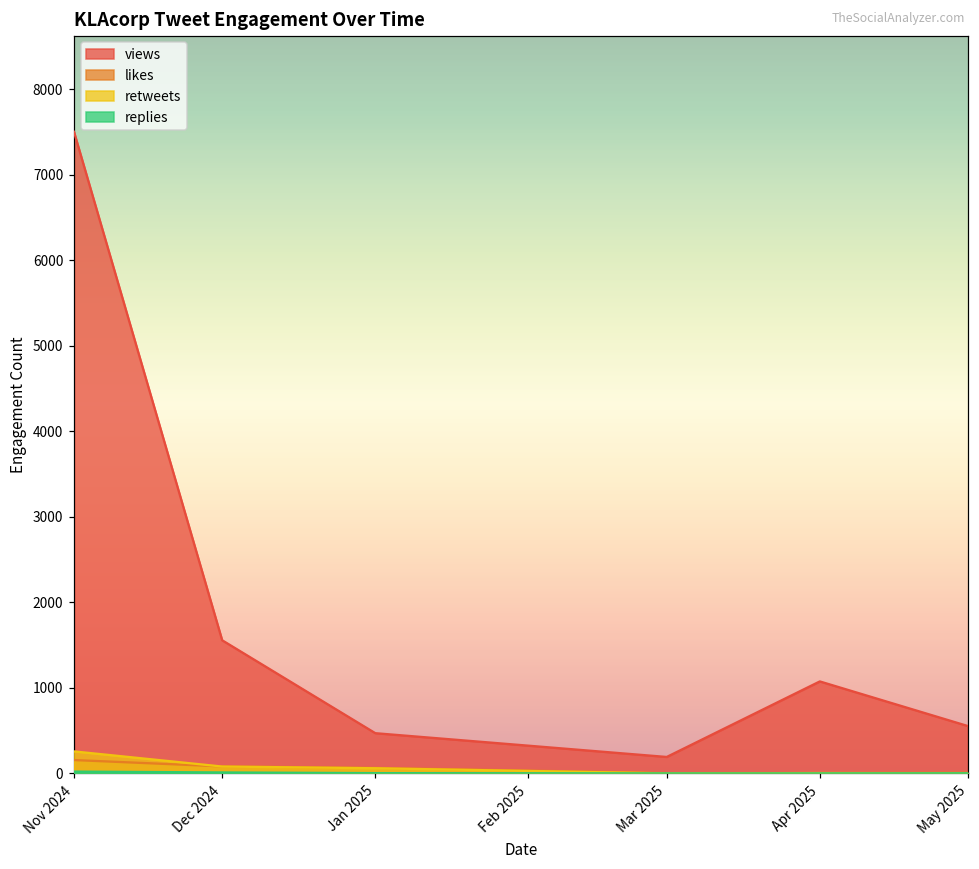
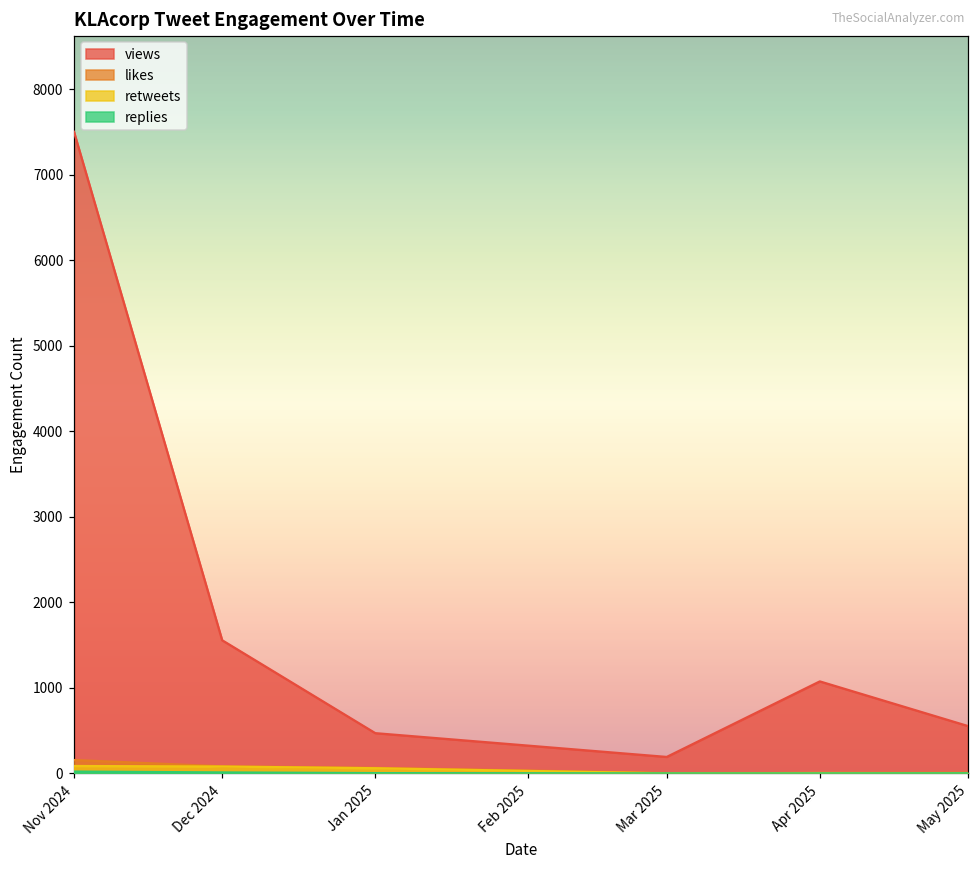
  {
    "retweets": {
-     "Nov 2024": 300
+     "Nov 2024": 100
    },
    "replies": {
      "Nov 2024": 0,
      "Dec 2024": 0,
      "Jan 2025": 0
    }
  }
